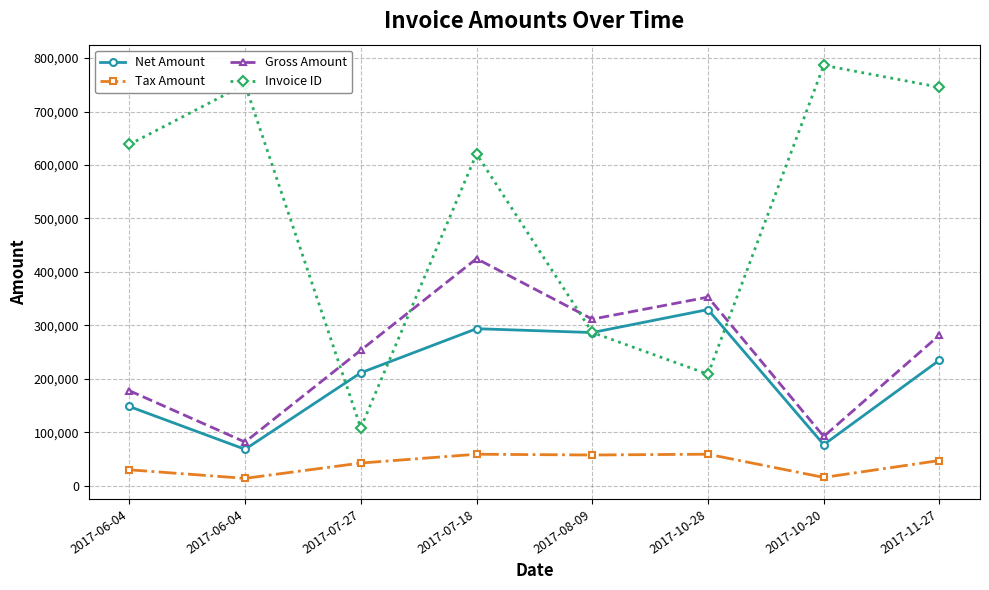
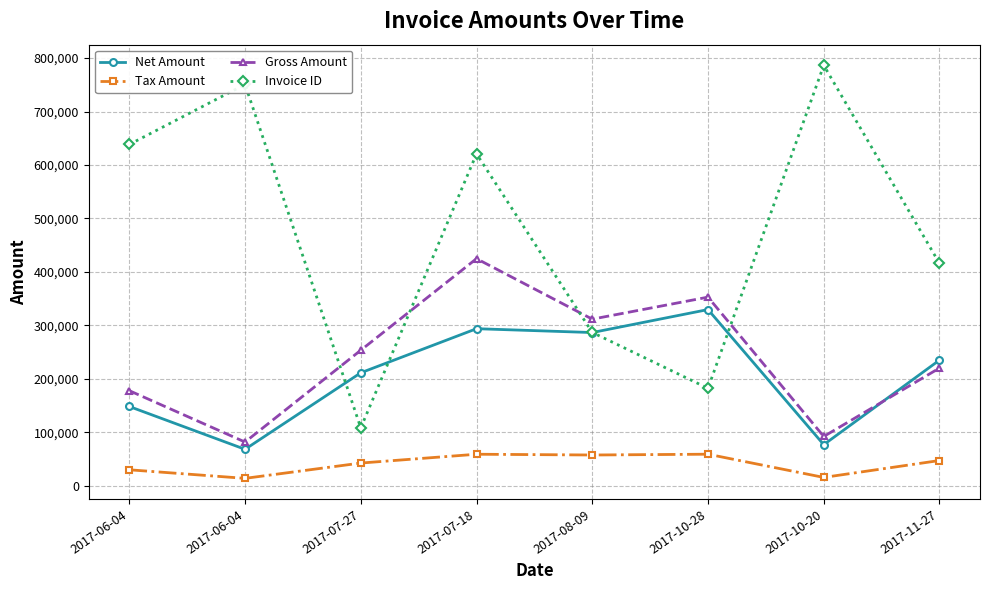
  {
    "Net Amount": {
      "2017-07-27": "210,000",
      "2017-07-18": "290,000",
      "2017-10-28": "330,000",
      "2017-10-20": "80,000",
      "2017-11-27": "230,000"
    },
    "Tax Amount": {
      "2017-07-27": "40,000",
      "2017-07-18": "60,000",
      "2017-08-09": "60,000",
      "2017-10-28": "60,000",
      "2017-10-20": "20,000",
      "2017-11-27": "50,000"
    },
    "Gross Amount": {
      "2017-07-27": "250,000",
      "2017-07-18": "420,000",
      "2017-08-09": "310,000",
      "2017-10-28": "350,000",
      "2017-10-20": "90,000",
-     "2017-11-27": "280,000"
+     "2017-11-27": "220,000"
    },
    "Invoice ID": {
      "2017-07-27": "110,000",
      "2017-07-18": "620,000",
-     "2017-10-28": "210,000",
+     "2017-10-28": "180,000",
      "2017-10-20": "790,000",
-     "2017-11-27": "750,000"
+     "2017-11-27": "420,000"
    }
  }
